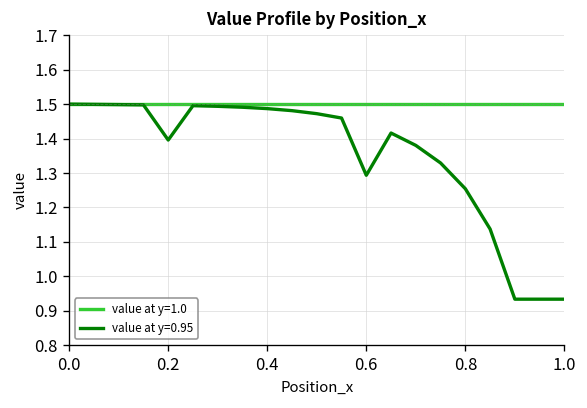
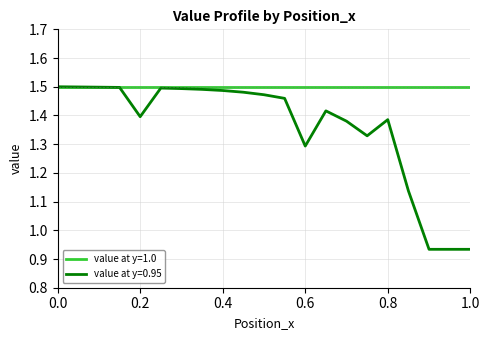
  {
    "value at y=1.0": {
      "0.2": 1.50,
      "0.4": 1.50,
      "0.6": 1.50,
      "0.8": 1.50,
      "1.0": 1.50
    },
    "value at y=0.95": {
      "0.2": 1.40,
      "0.4": 1.49,
      "0.6": 1.29,
-     "0.8": 1.25,
+     "0.8": 1.39,
      "1.0": 0.93
    }
  }
